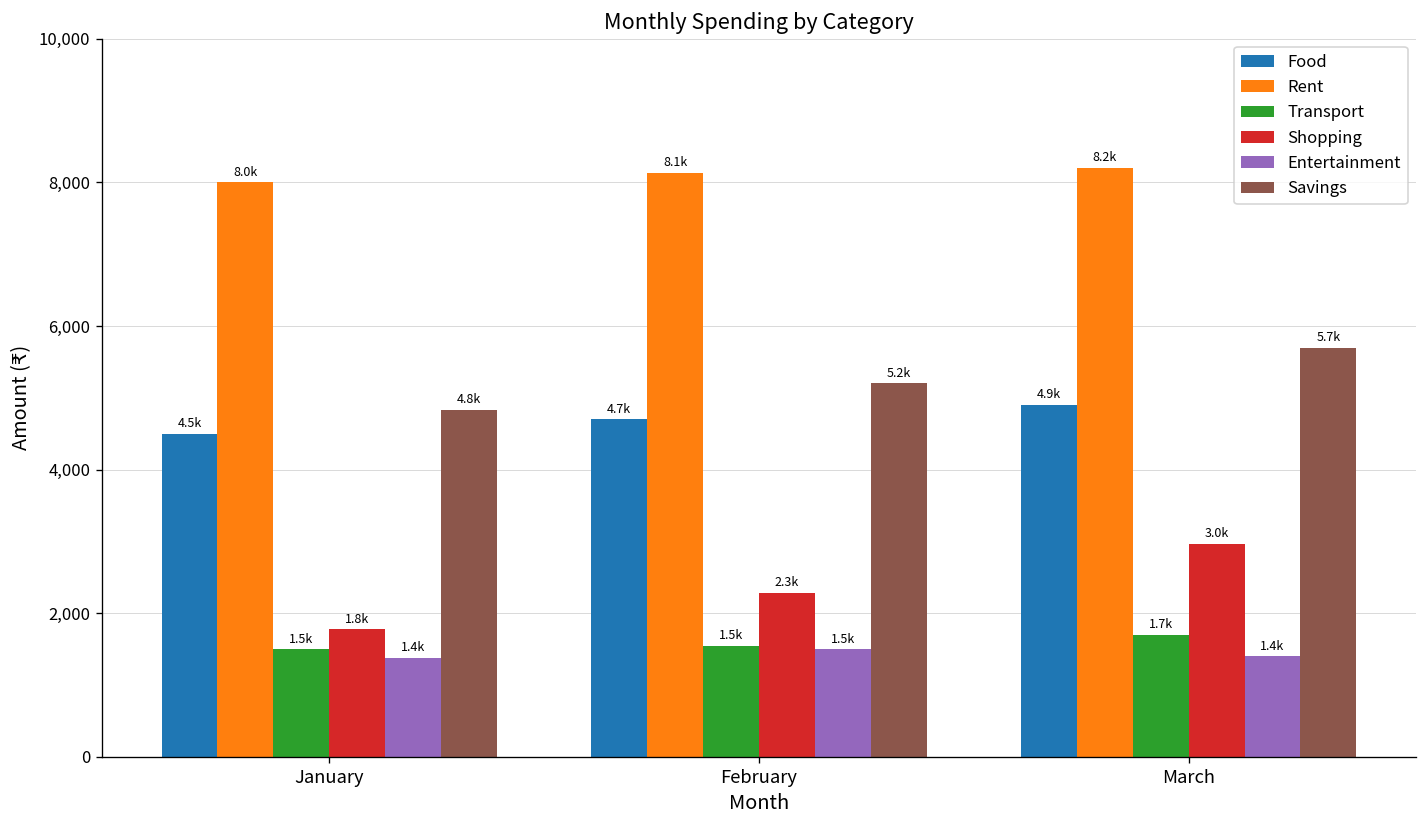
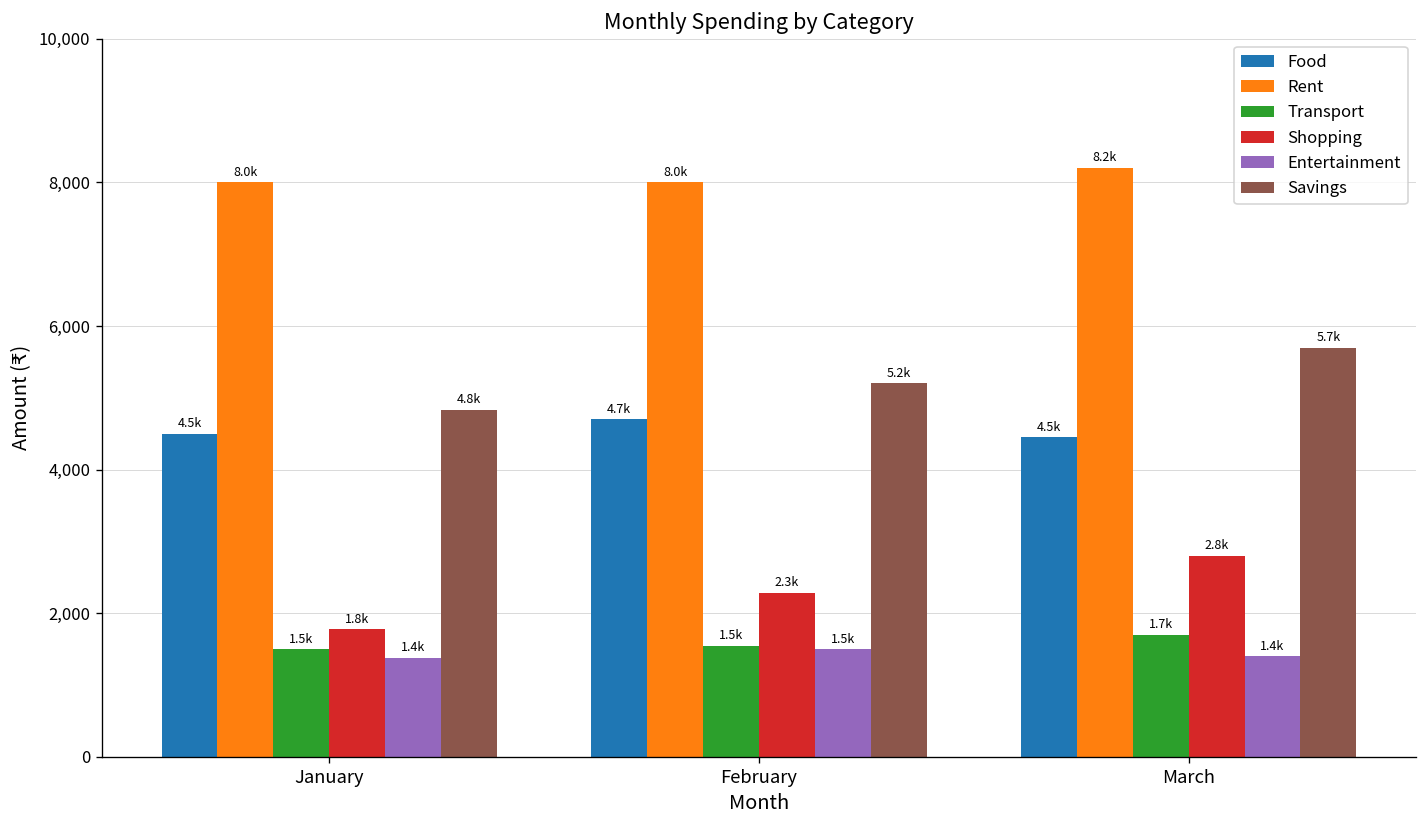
  {
    "Food": {
      "January": "4.5k",
      "February": "4.7k",
-     "March": "4.9k"
+     "March": "4.5k"
    },
    "Rent": {
      "January": "8.0k",
-     "February": "8.1k",
+     "February": "8.0k",
      "March": "8.2k"
    },
    "Transport": {
      "January": "1.5k",
      "February": "1.5k",
      "March": "1.7k"
    },
    "Shopping": {
      "January": "1.8k",
      "February": "2.3k",
-     "March": "3.0k"
+     "March": "2.8k"
    },
    "Entertainment": {
      "January": "1.4k",
      "February": "1.5k",
      "March": "1.4k"
    },
    "Savings": {
      "January": "4.8k",
      "February": "5.2k",
      "March": "5.7k"
    }
  }
